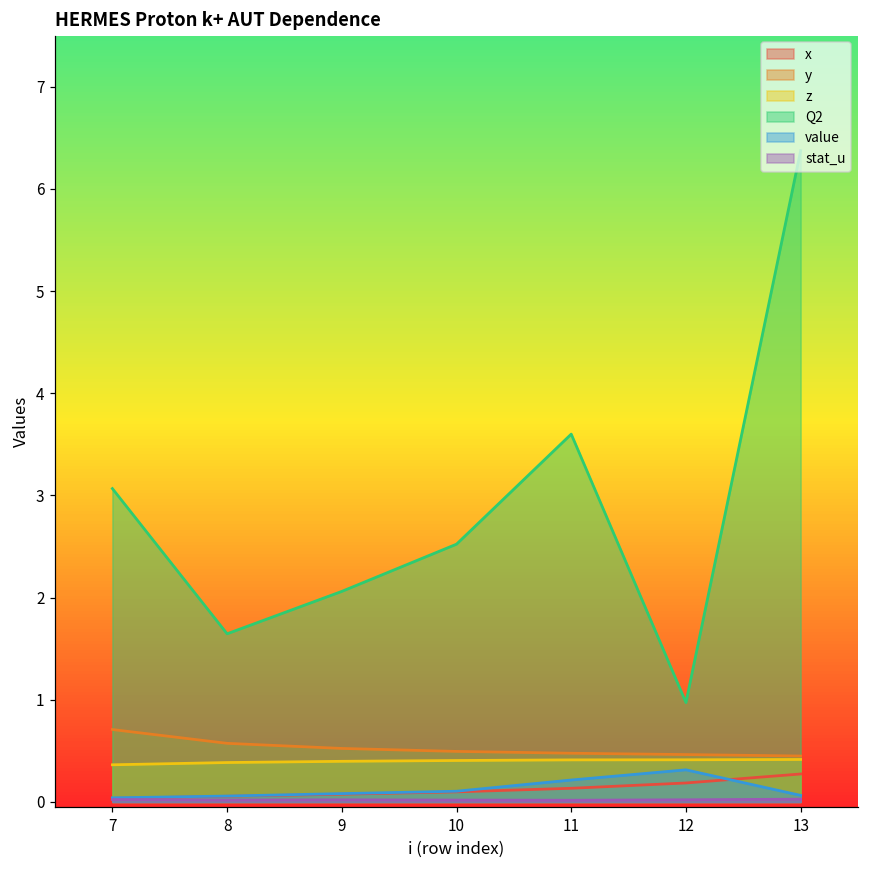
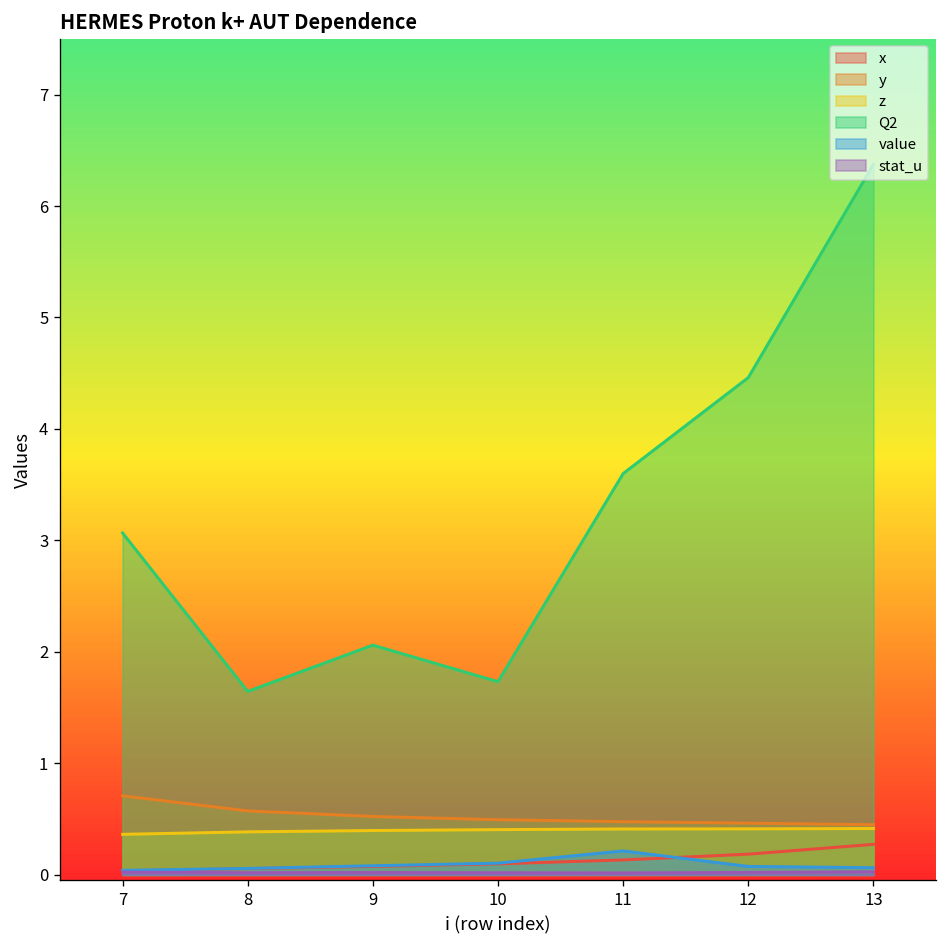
  {
    "Q2": {
      "7": 3.1,
      "8": 1.6,
      "9": 2.1,
-     "10": 2.5,
+     "10": 1.7,
      "11": 3.6,
-     "12": 1.0
+     "12": 4.5
    },
    "value": {
      "11": 0.2,
-     "12": 0.3,
+     "12": 0.1,
      "13": 0.1
    },
    "stat_u": {
      "8": 0.0,
      "9": 0.0,
      "10": 0.0,
      "11": 0.0,
      "12": 0.0,
      "13": 0.0
    }
  }
